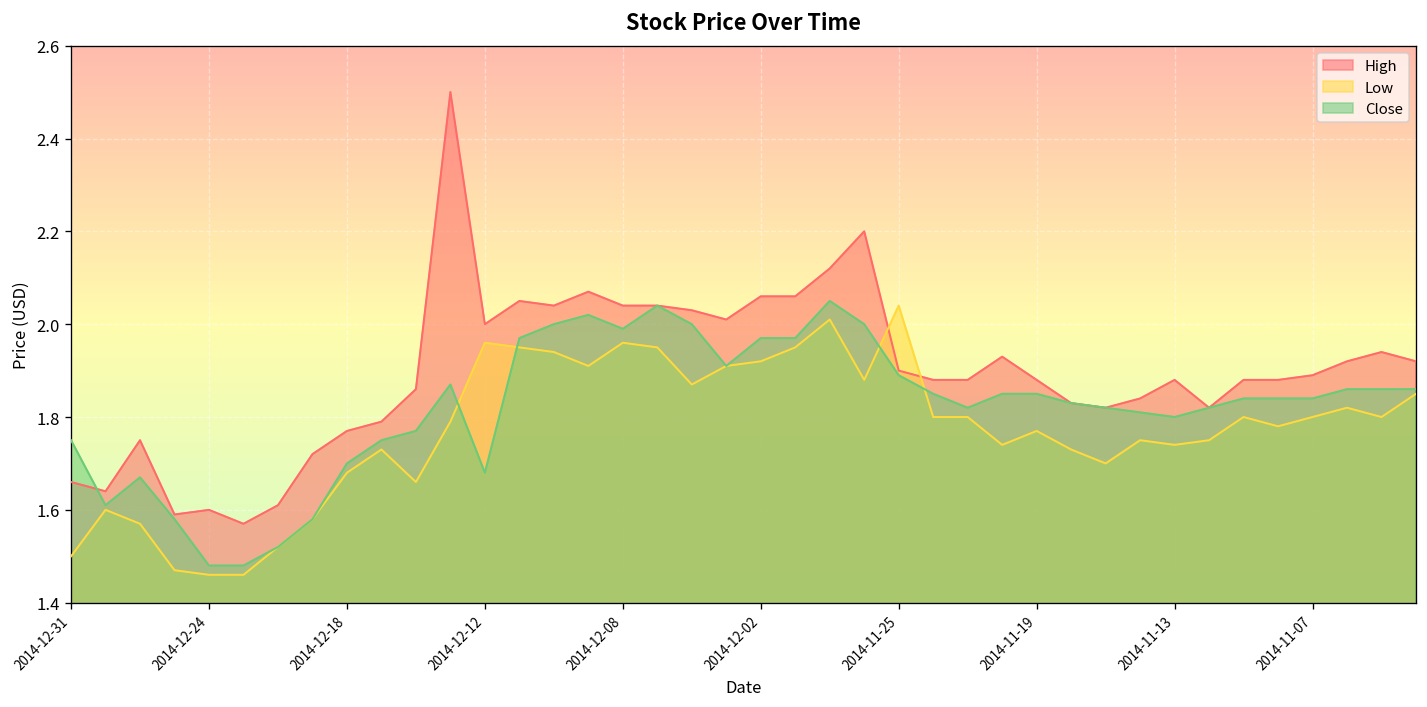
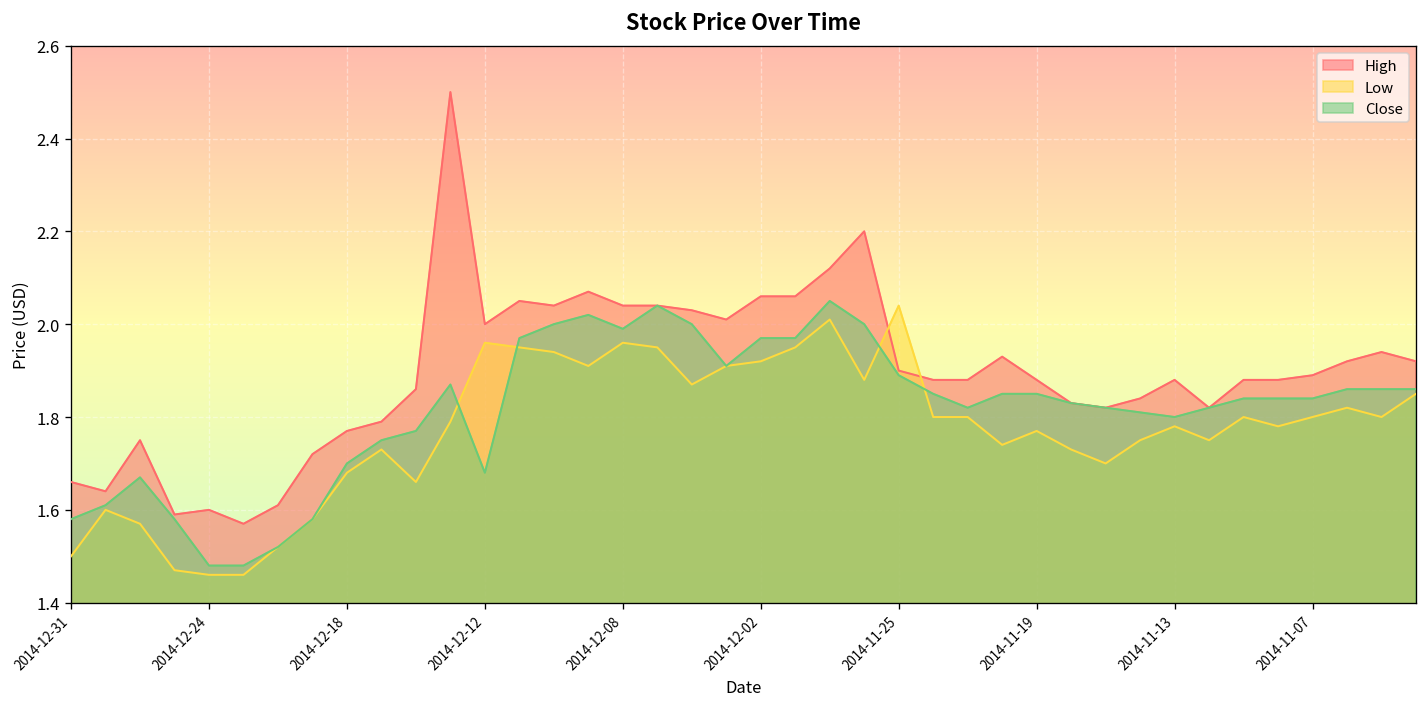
  {
    "High": {
      "2014-12-31": 1.66,
      "2014-12-24": 1.60,
      "2014-12-18": 1.77,
      "2014-12-12": 2.00,
      "2014-12-08": 2.04,
      "2014-12-02": 2.06,
      "2014-11-25": 1.90,
      "2014-11-19": 1.88,
      "2014-11-13": 1.88,
      "2014-11-07": 1.89
    },
    "Low": {
      "2014-12-31": 1.50,
      "2014-12-24": 1.46,
      "2014-12-18": 1.68,
      "2014-12-12": 1.96,
      "2014-12-08": 1.96,
      "2014-12-02": 1.92,
      "2014-11-25": 2.04,
      "2014-11-19": 1.77,
-     "2014-11-13": 1.74,
+     "2014-11-13": 1.78,
      "2014-11-07": 1.80
    },
    "Close": {
-     "2014-12-31": 1.75,
+     "2014-12-31": 1.58,
      "2014-12-24": 1.48,
      "2014-12-18": 1.70,
      "2014-12-12": 1.68,
      "2014-12-08": 1.99,
      "2014-12-02": 1.97,
      "2014-11-25": 1.89,
      "2014-11-19": 1.85,
      "2014-11-13": 1.80,
      "2014-11-07": 1.84
    }
  }
